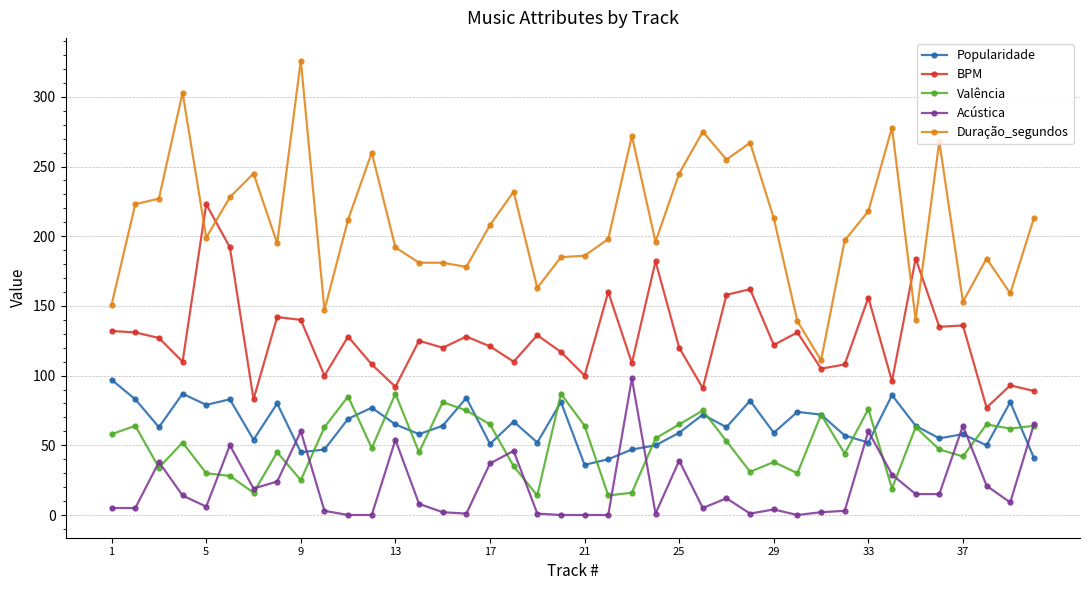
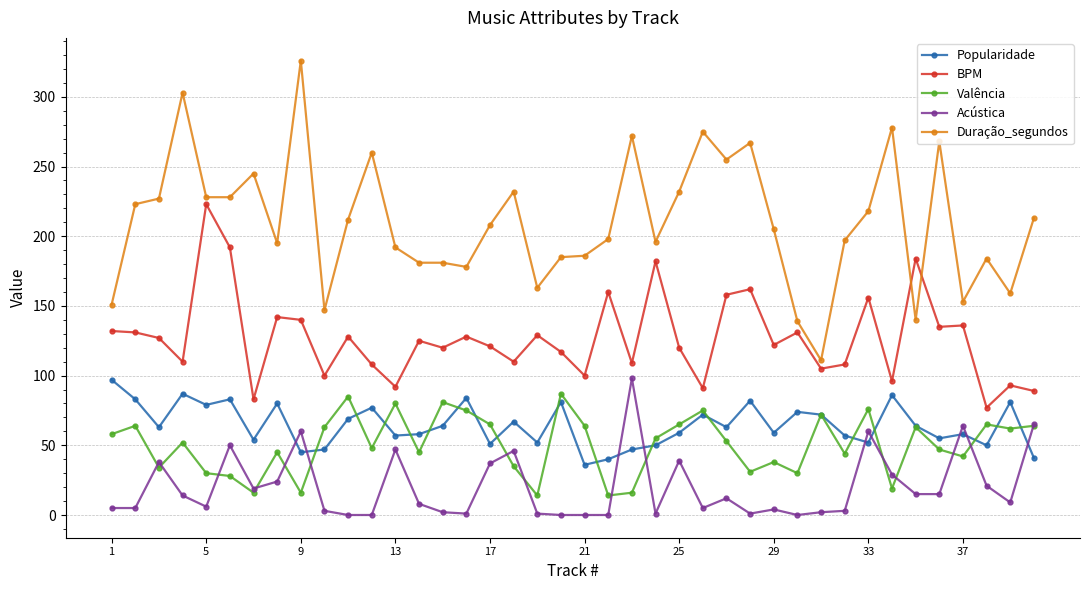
  {
    "Popularidade": {
      "1": 97,
      "5": 79,
      "9": 45,
-     "13": 65,
+     "13": 57,
      "17": 51,
      "21": 36,
      "25": 59,
      "29": 59,
      "33": 52,
      "37": 58
    },
    "BPM": {
      "1": 132,
      "5": 223,
      "9": 140,
      "13": 92,
      "17": 121,
      "21": 100,
      "25": 120,
      "29": 122,
      "33": 156,
      "37": 136
    },
    "Valência": {
      "1": 58,
      "5": 30,
-     "9": 25,
-     "13": 87,
+     "9": 16,
+     "13": 80,
      "17": 65,
      "21": 64,
      "25": 65,
      "29": 38,
      "33": 76,
      "37": 42
    },
    "Acústica": {
      "1": 5,
      "5": 6,
      "9": 60,
-     "13": 54,
+     "13": 47,
      "17": 37,
      "21": 0,
      "25": 39,
      "29": 4,
      "33": 60,
      "37": 64
    },
    "Duração_segundos": {
      "1": 151,
-     "5": 199,
+     "5": 228,
      "9": 326,
      "13": 192,
      "17": 208,
      "21": 186,
-     "25": 245,
-     "29": 213,
+     "25": 232,
+     "29": 205,
      "33": 218,
      "37": 153
    }
  }
